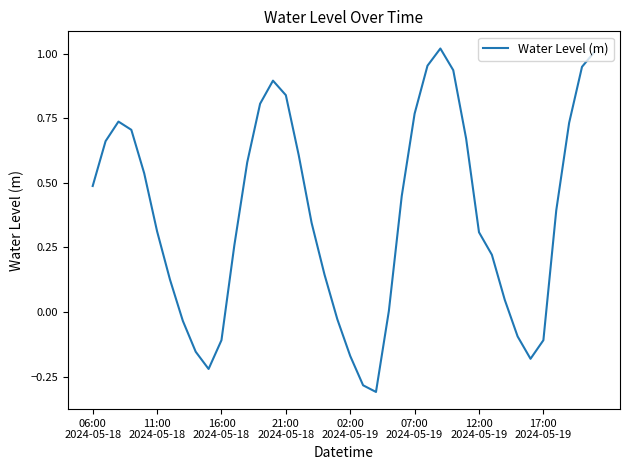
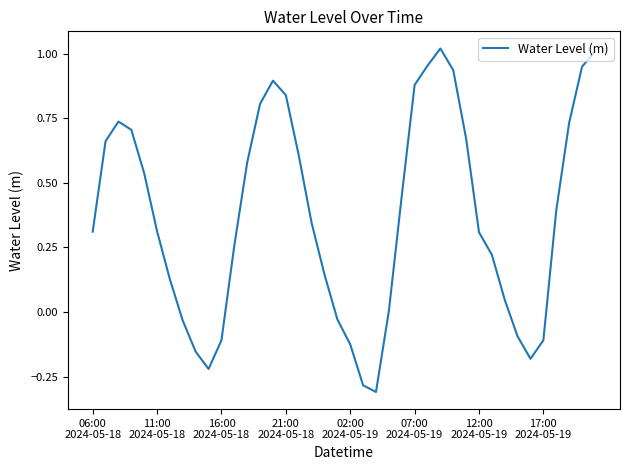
  {
-   "06:00 2024-05-18": 0.49,
+   "06:00 2024-05-18": 0.31,
    "11:00 2024-05-18": 0.31,
    "16:00 2024-05-18": -0.11,
    "21:00 2024-05-18": 0.84,
-   "02:00 2024-05-19": -0.17,
-   "07:00 2024-05-19": 0.77,
+   "02:00 2024-05-19": -0.13,
+   "07:00 2024-05-19": 0.88,
    "12:00 2024-05-19": 0.31,
    "17:00 2024-05-19": -0.11
  }
